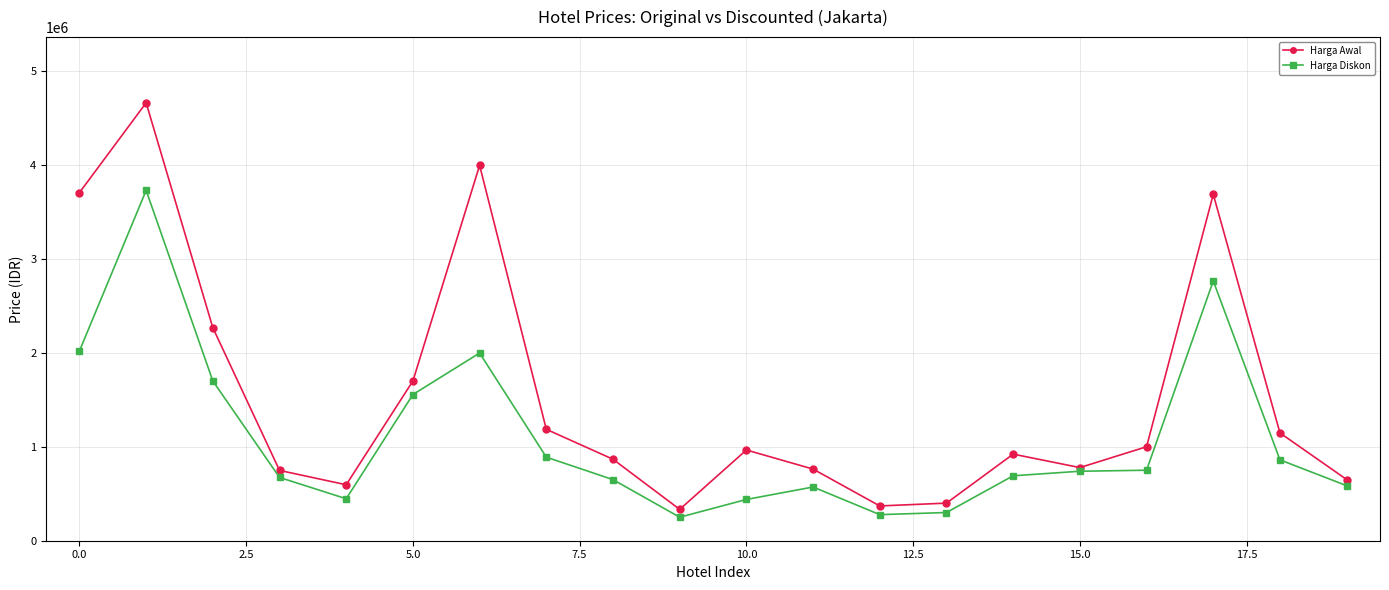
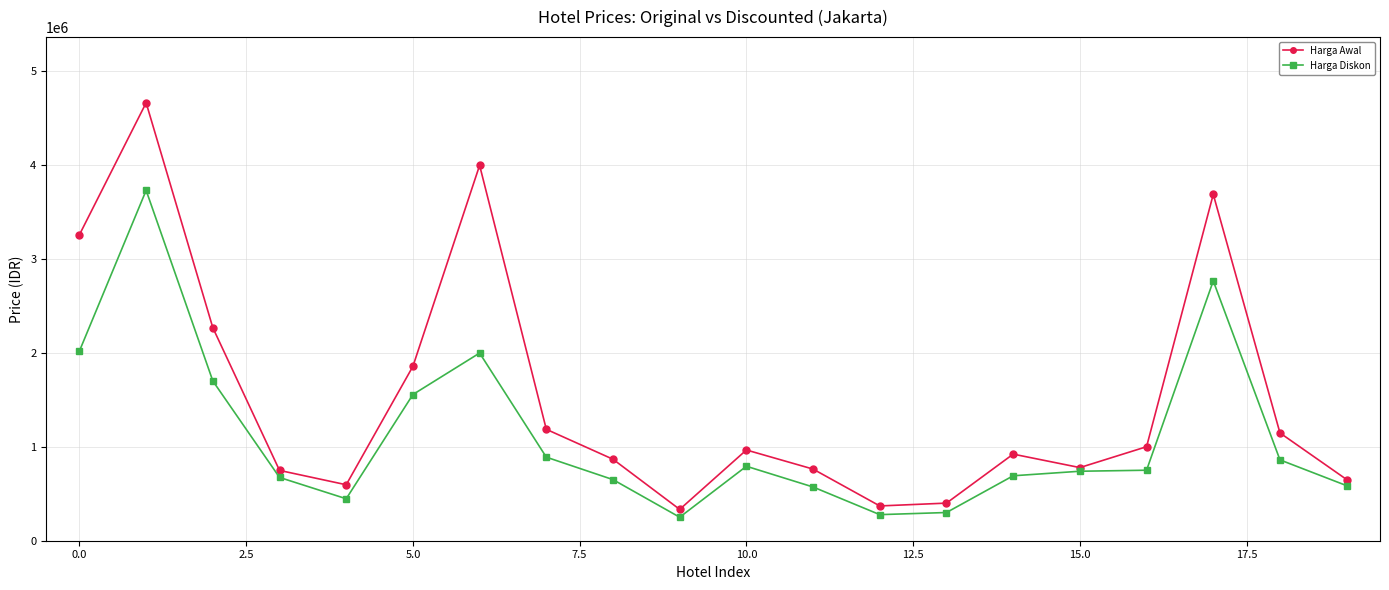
  {
    "Harga Awal": {
-     "0.0": 3700000,
-     "5.0": 1700000,
+     "0.0": 3300000,
+     "5.0": 1900000,
      "10.0": 1000000,
      "15.0": 800000
    },
    "Harga Diskon": {
      "0.0": 2000000,
      "5.0": 1600000,
-     "10.0": 400000,
+     "10.0": 800000,
      "15.0": 700000
    }
  }
